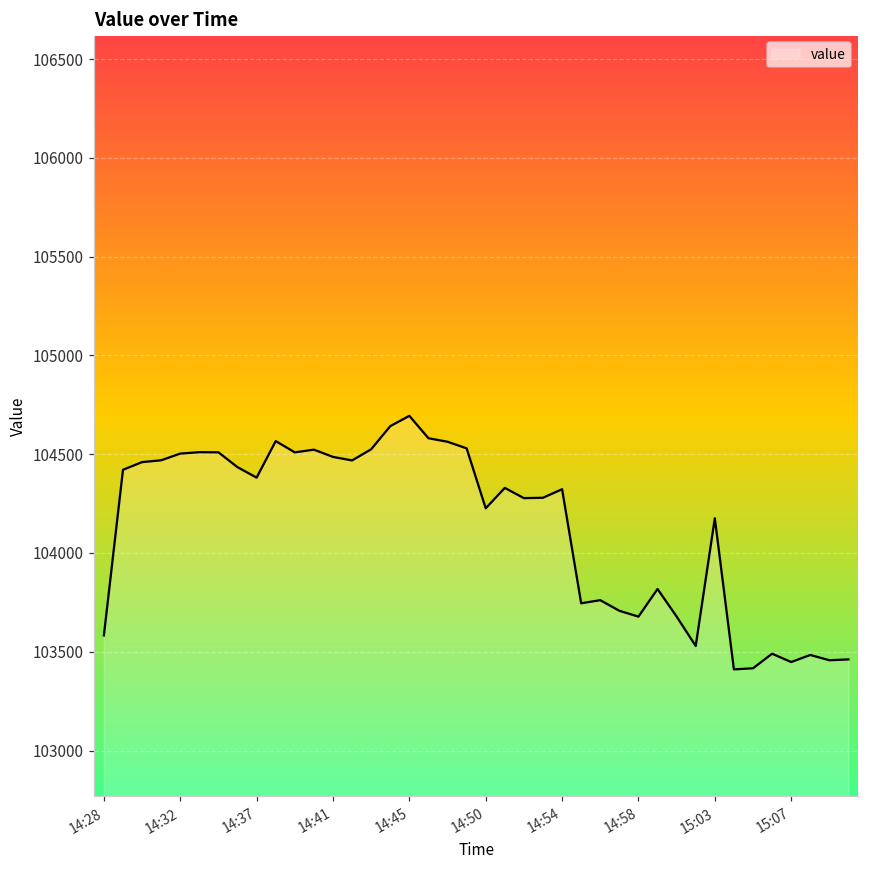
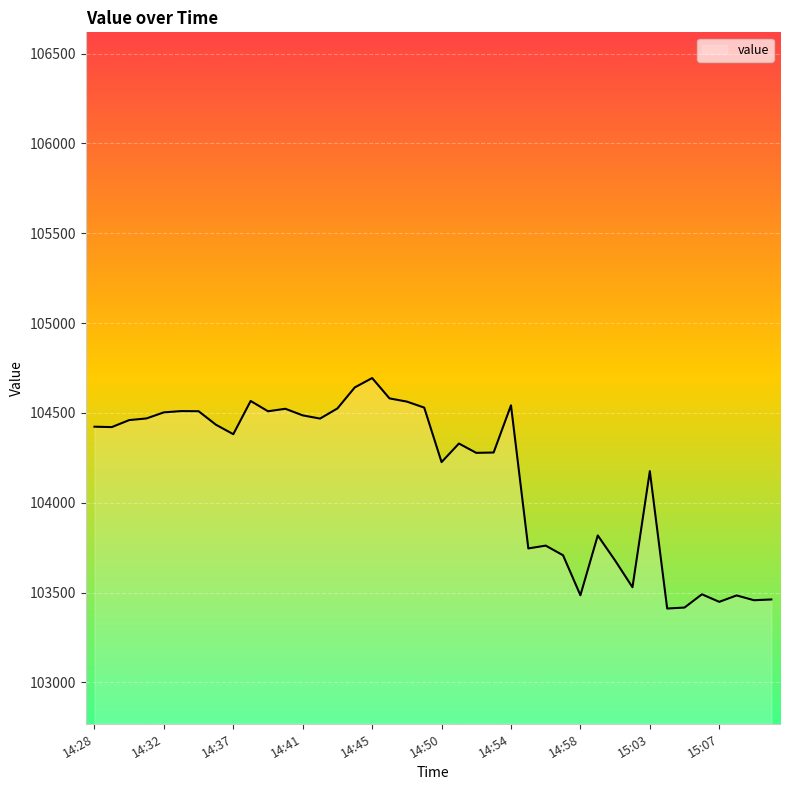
  {
-   "14:28": 103580,
+   "14:28": 104420,
    "14:32": 104500,
    "14:37": 104380,
    "14:41": 104490,
    "14:45": 104690,
    "14:50": 104230,
-   "14:54": 104320,
-   "14:58": 103680,
+   "14:54": 104540,
+   "14:58": 103480,
    "15:03": 104180,
    "15:07": 103450
  }
